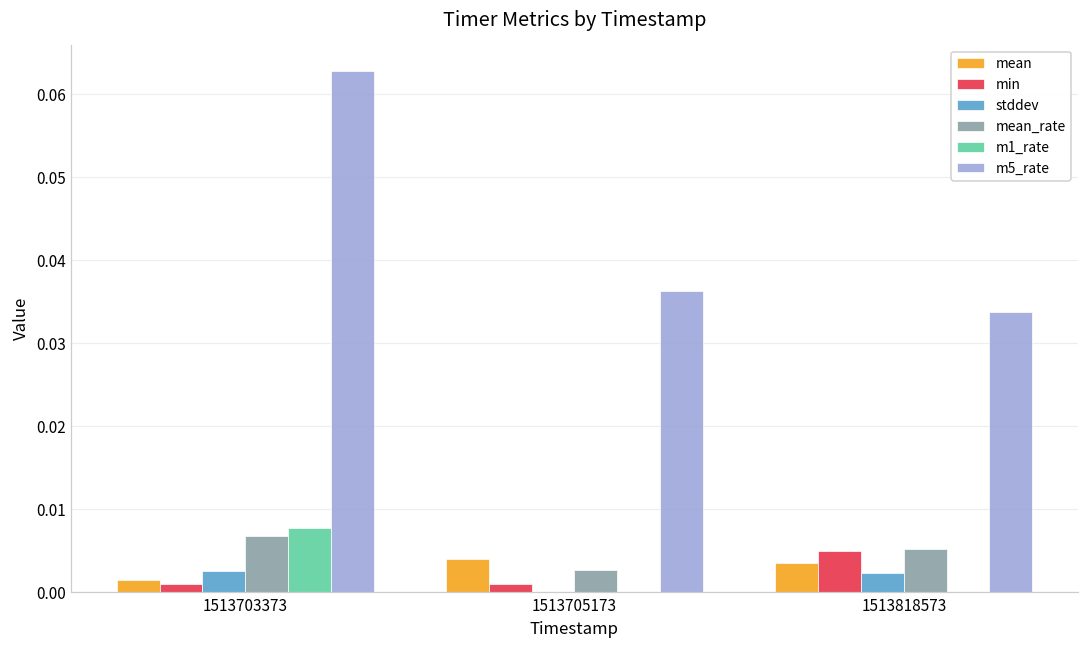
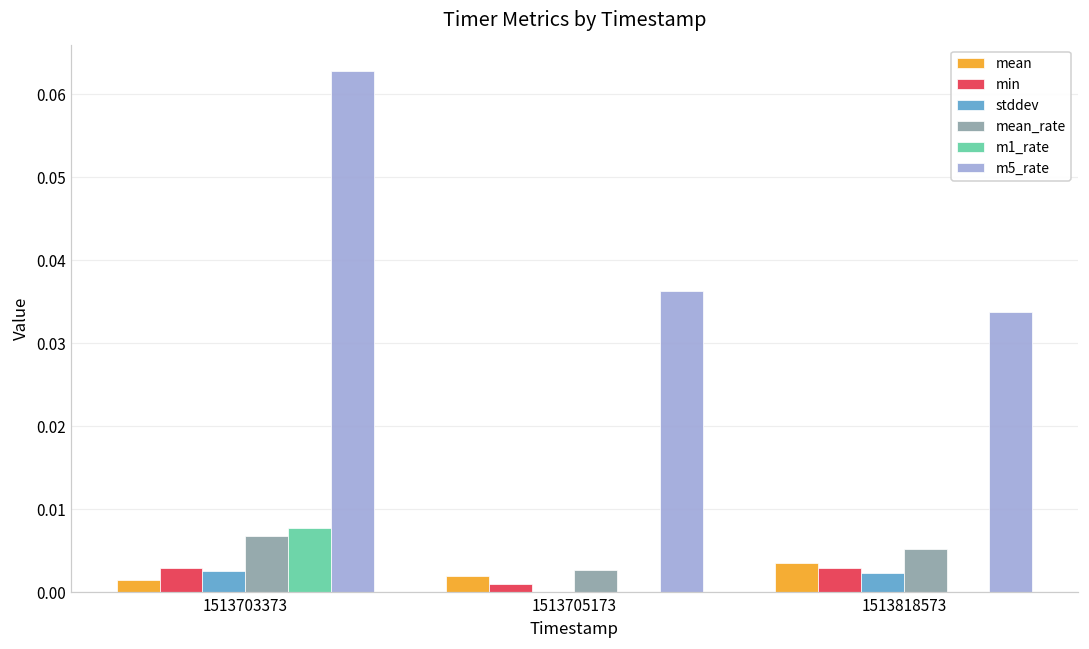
  {
    "mean": {
      "1513703373": 0.002,
-     "1513705173": 0.004,
+     "1513705173": 0.002,
      "1513818573": 0.004
    },
    "min": {
-     "1513703373": 0.001,
+     "1513703373": 0.003,
      "1513705173": 0.001,
-     "1513818573": 0.005
+     "1513818573": 0.003
    },
    "stddev": {
      "1513703373": 0.003,
      "1513705173": 0.000,
      "1513818573": 0.002
    },
    "m1_rate": {
      "1513703373": 0.008
    }
  }
